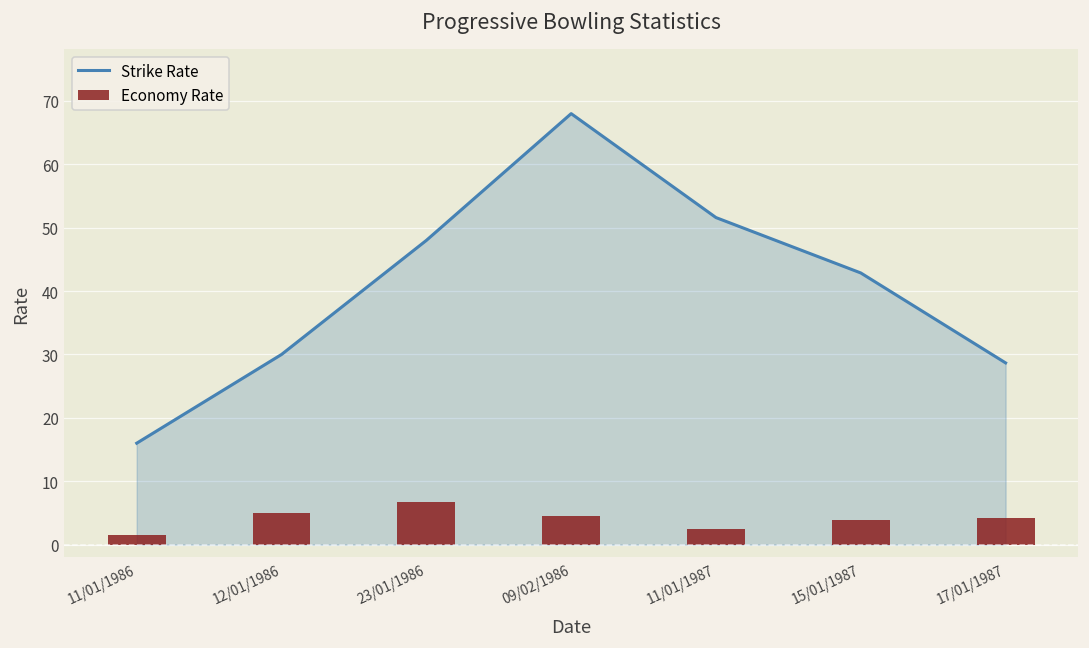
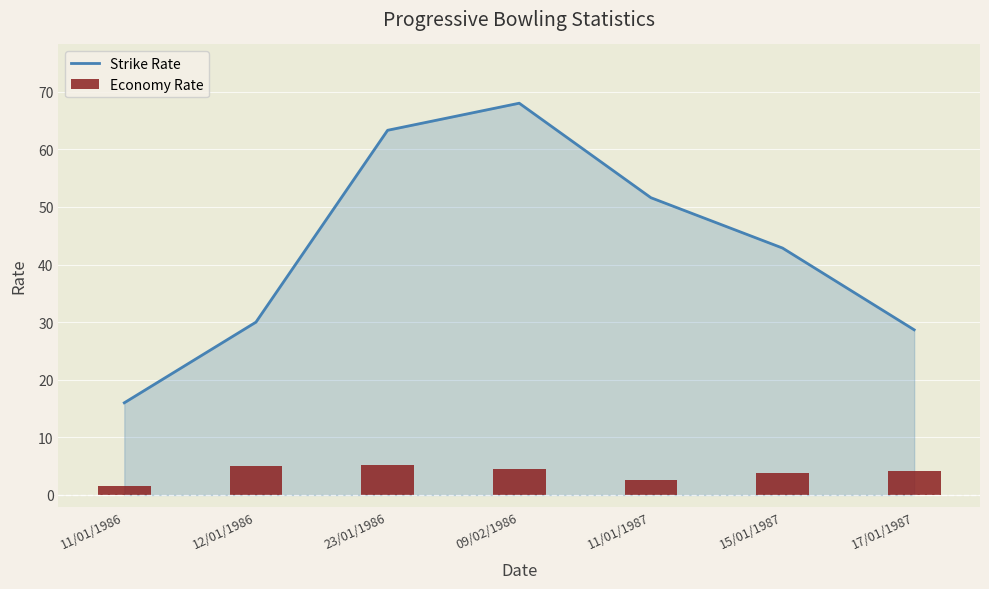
  {
    "Strike Rate": {
      "11/01/1986": 16,
      "12/01/1986": 30,
-     "23/01/1986": 48,
+     "23/01/1986": 63,
      "09/02/1986": 68,
      "11/01/1987": 52,
      "15/01/1987": 43,
      "17/01/1987": 29
    },
    "Economy Rate": {
      "11/01/1986": 2,
      "12/01/1986": 5,
-     "23/01/1986": 7,
+     "23/01/1986": 5,
      "09/02/1986": 5,
      "11/01/1987": 3,
      "15/01/1987": 4,
      "17/01/1987": 4
    }
  }
